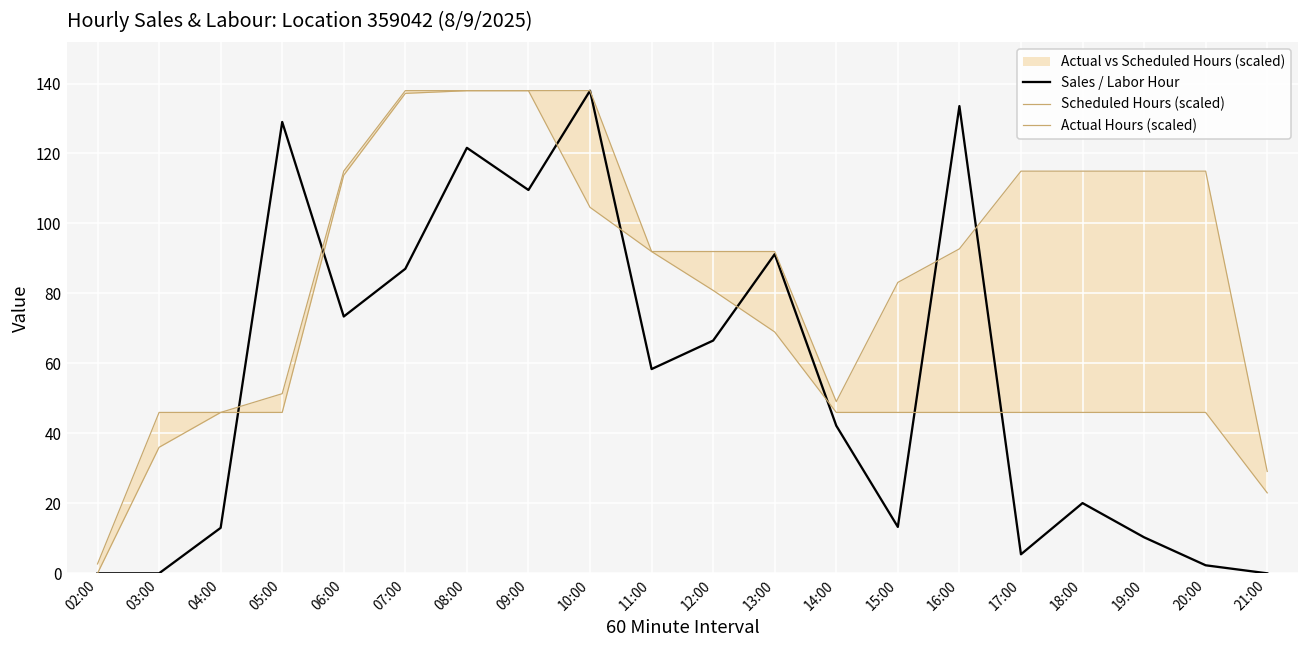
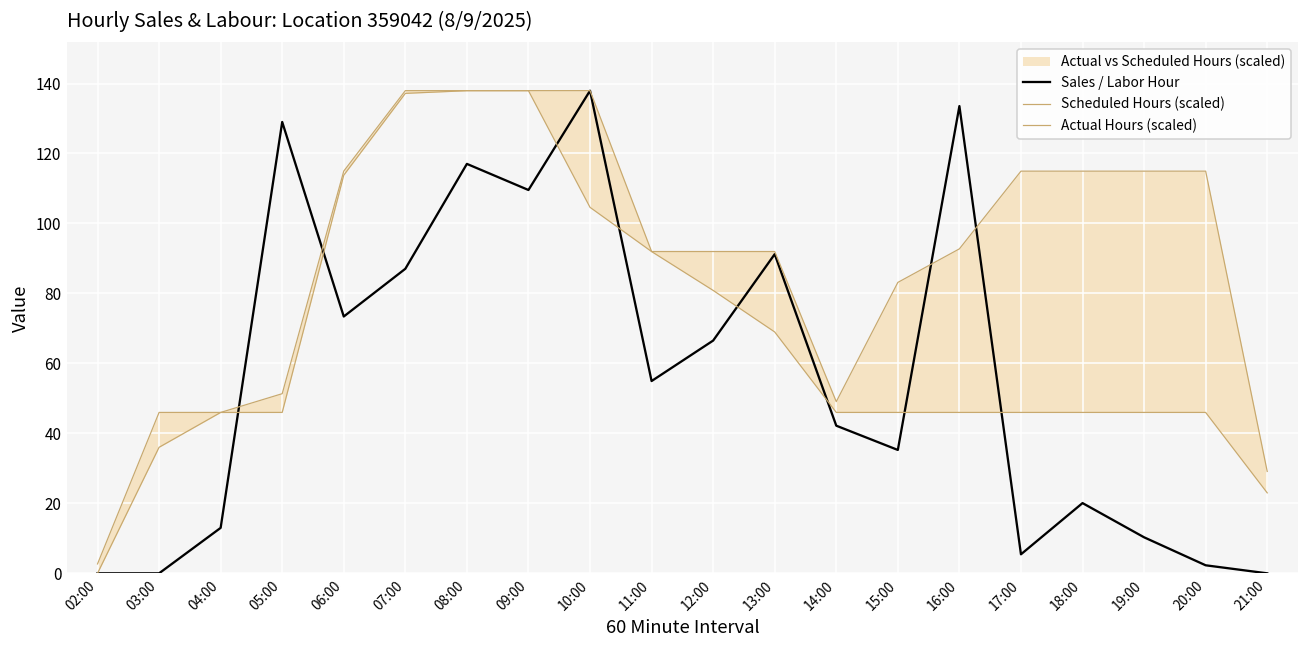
  {
    "Sales / Labor Hour": {
      "03:00": 0,
      "04:00": 13,
      "05:00": 129,
      "06:00": 73,
      "07:00": 87,
-     "08:00": 122,
+     "08:00": 117,
      "09:00": 110,
-     "11:00": 58,
+     "11:00": 55,
      "12:00": 67,
      "14:00": 42,
-     "15:00": 13,
+     "15:00": 35,
      "16:00": 134,
      "17:00": 5,
      "18:00": 20,
      "19:00": 10,
      "20:00": 2,
      "21:00": 0
    },
    "Actual vs Scheduled Hours (scaled)": {
      "02:00": 3,
      "03:00": 46,
      "05:00": 51,
      "06:00": 115,
      "12:00": 92,
      "14:00": 49,
      "15:00": 83,
      "16:00": 93,
      "17:00": 115,
      "18:00": 115,
      "19:00": 115,
      "20:00": 115,
      "21:00": 29
    },
    "Actual Hours (scaled)": {
      "03:00": 36,
      "05:00": 46,
      "06:00": 114,
      "10:00": 105,
      "12:00": 81,
      "13:00": 69,
      "14:00": 46,
      "15:00": 46,
      "16:00": 46,
      "17:00": 46,
      "18:00": 46,
      "19:00": 46,
      "20:00": 46,
      "21:00": 23
    }
  }
